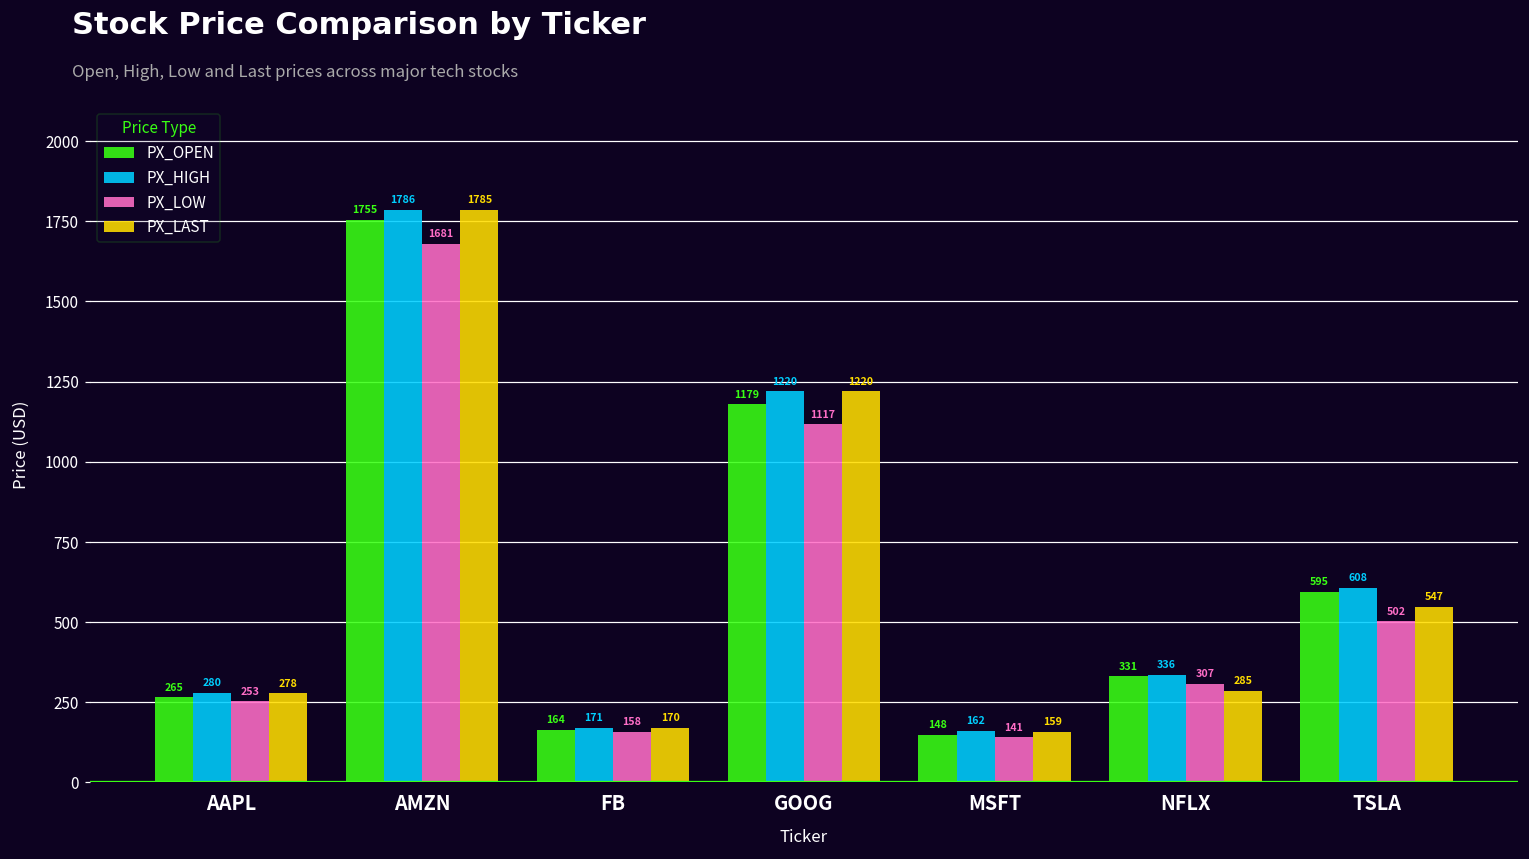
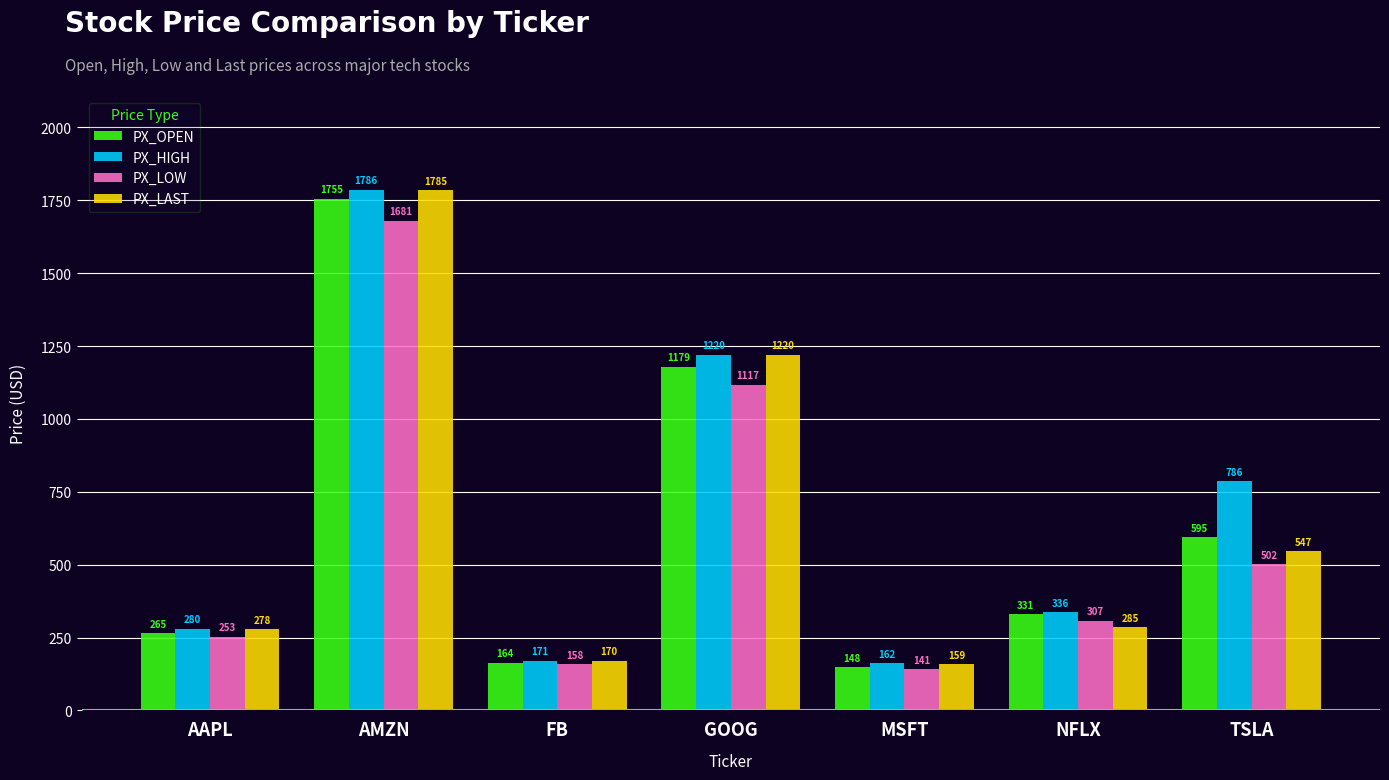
  {
    "PX_OPEN": {
      "AAPL": 265,
      "AMZN": 1755,
      "FB": 164,
      "GOOG": 1179,
      "MSFT": 148,
      "NFLX": 331,
      "TSLA": 595
    },
    "PX_HIGH": {
      "AAPL": 280,
      "AMZN": 1786,
      "FB": 171,
      "GOOG": 1220,
      "MSFT": 162,
      "NFLX": 336,
-     "TSLA": 608
+     "TSLA": 786
    },
    "PX_LOW": {
      "AAPL": 253,
      "AMZN": 1681,
      "FB": 158,
      "GOOG": 1117,
      "MSFT": 141,
      "NFLX": 307,
      "TSLA": 502
    },
    "PX_LAST": {
      "AAPL": 278,
      "AMZN": 1785,
      "FB": 170,
      "GOOG": 1220,
      "MSFT": 159,
      "NFLX": 285,
      "TSLA": 547
    }
  }
